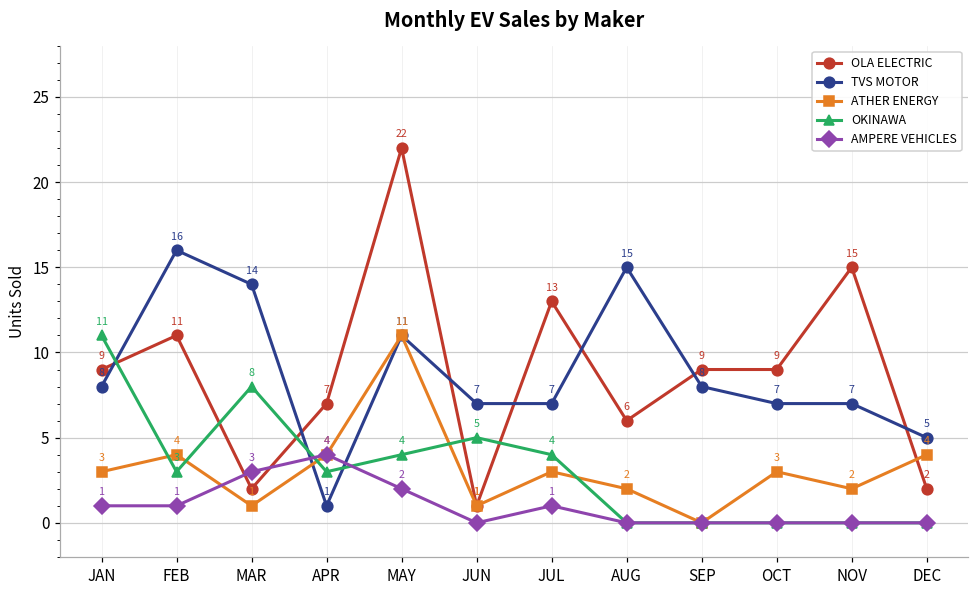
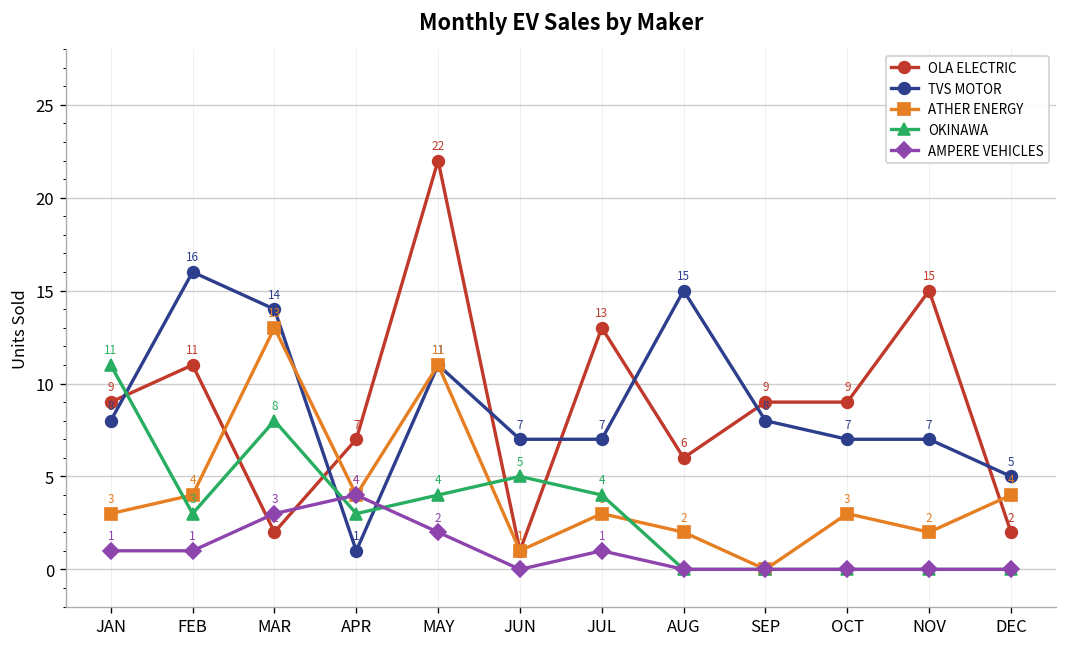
  {
    "OLA ELECTRIC": {
      "JAN": 9,
      "FEB": 11,
      "APR": 7,
      "MAY": 22,
      "JUL": 13,
      "AUG": 6,
      "SEP": 9,
      "OCT": 9,
      "NOV": 15,
      "DEC": 2
    },
    "TVS MOTOR": {
      "FEB": 16,
      "MAR": 14,
      "APR": 1,
      "JUN": 7,
      "JUL": 7,
      "AUG": 15,
      "OCT": 7,
      "NOV": 7,
      "DEC": 5
    },
    "ATHER ENERGY": {
      "JAN": 3,
      "FEB": 4,
-     "MAR": 1,
+     "MAR": 13,
      "AUG": 2,
      "OCT": 3,
      "NOV": 2
    },
    "OKINAWA": {
      "JAN": 11,
      "MAR": 8,
      "MAY": 4,
      "JUN": 5,
      "JUL": 4
    },
    "AMPERE VEHICLES": {
      "JAN": 1,
      "FEB": 1,
      "MAR": 3,
      "MAY": 2,
      "JUL": 1
    }
  }
